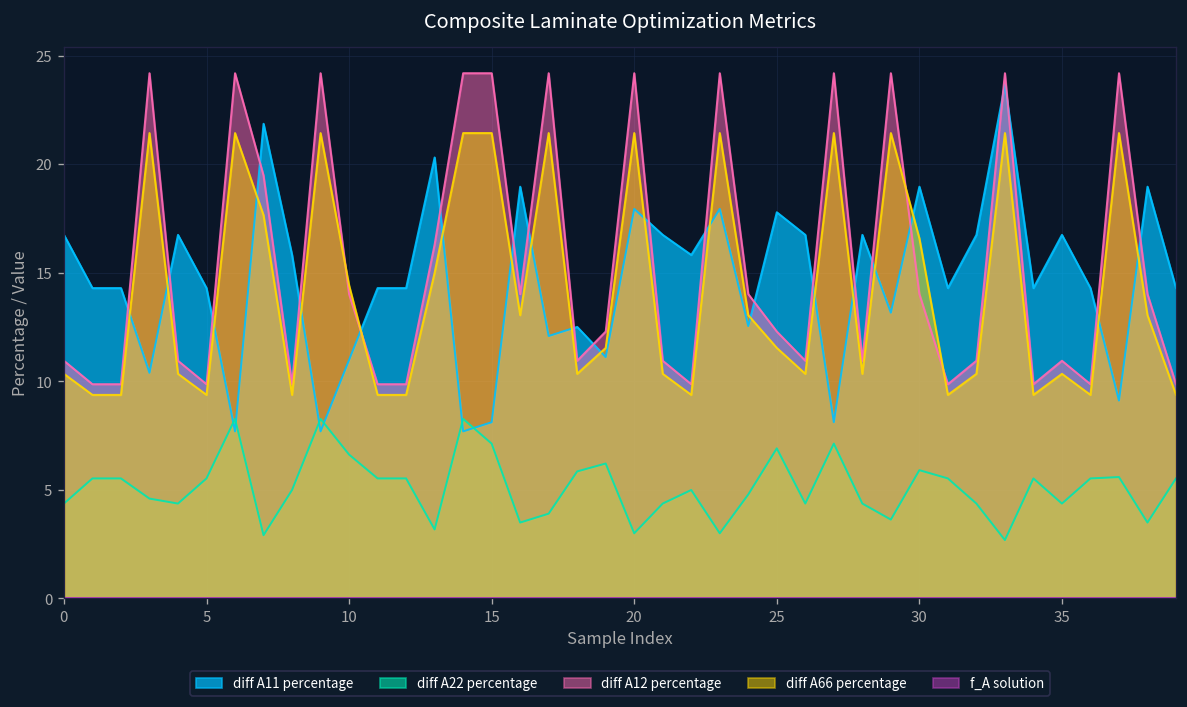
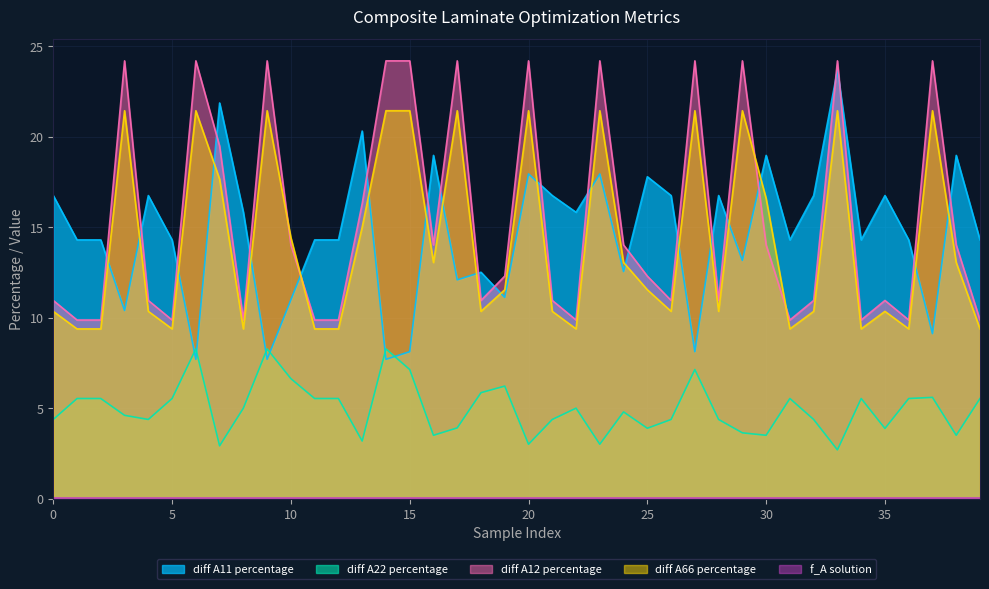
  {
    "diff A11 percentage": {
      "0": 16.8,
      "5": 14.3,
      "10": 11.0,
      "15": 8.1,
      "20": 17.9,
      "25": 17.8,
      "30": 19.0,
      "35": 16.8
    },
    "diff A22 percentage": {
      "0": 4.4,
      "5": 5.5,
      "10": 6.6,
      "15": 7.1,
      "20": 3.0,
-     "25": 6.9,
-     "30": 5.9,
-     "35": 4.4
+     "25": 3.9,
+     "30": 3.5,
+     "35": 3.9
    },
    "diff A66 percentage": {
      "0": 10.3,
      "5": 9.4,
      "10": 14.4,
      "15": 21.4,
      "20": 21.4,
      "25": 11.5,
      "30": 16.6,
      "35": 10.3
    }
  }
